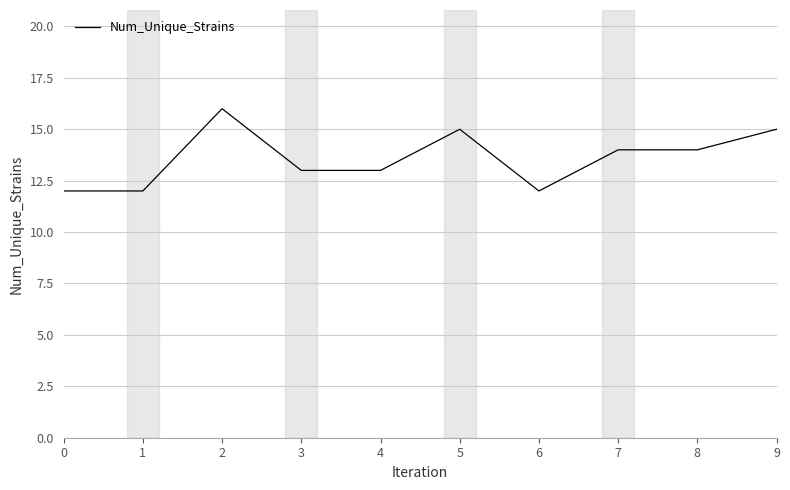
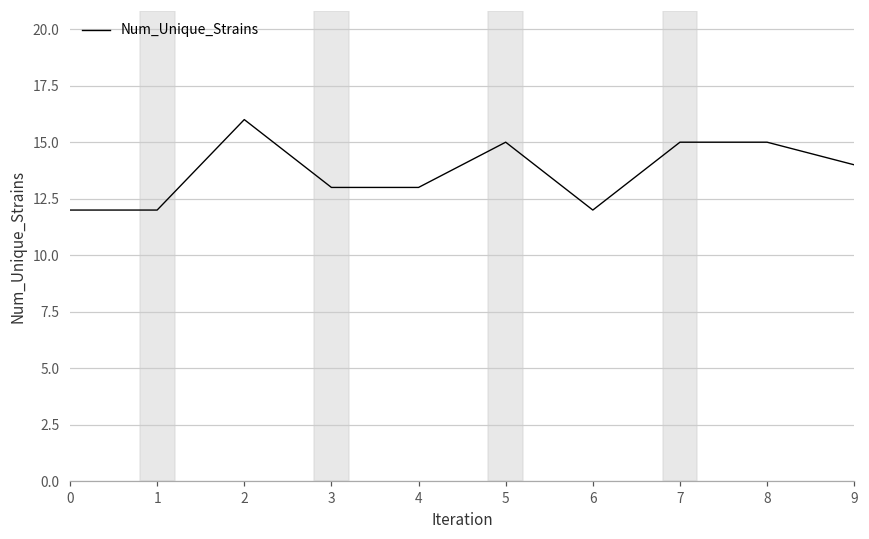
  {
    "0": 12,
    "1": 12,
    "2": 16,
    "3": 13,
    "4": 13,
    "5": 15,
    "6": 12,
-   "7": 14,
-   "8": 14,
-   "9": 15
+   "7": 15,
+   "8": 15,
+   "9": 14
  }
